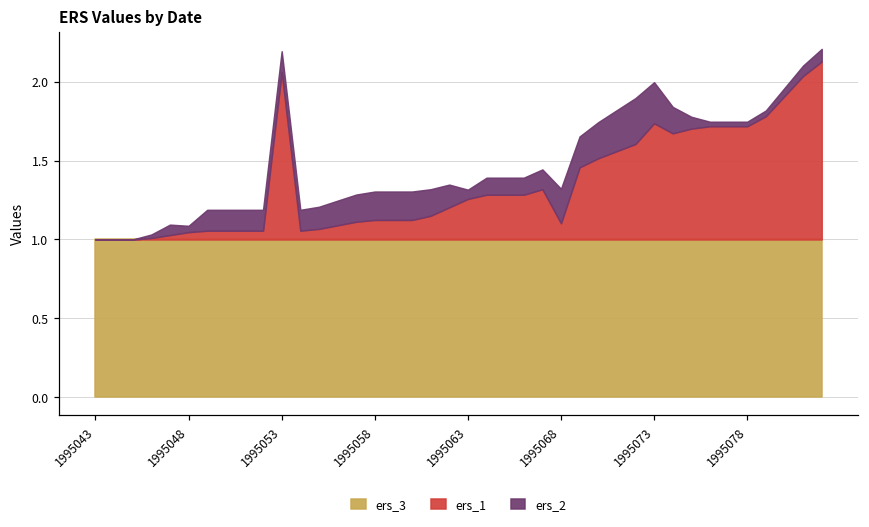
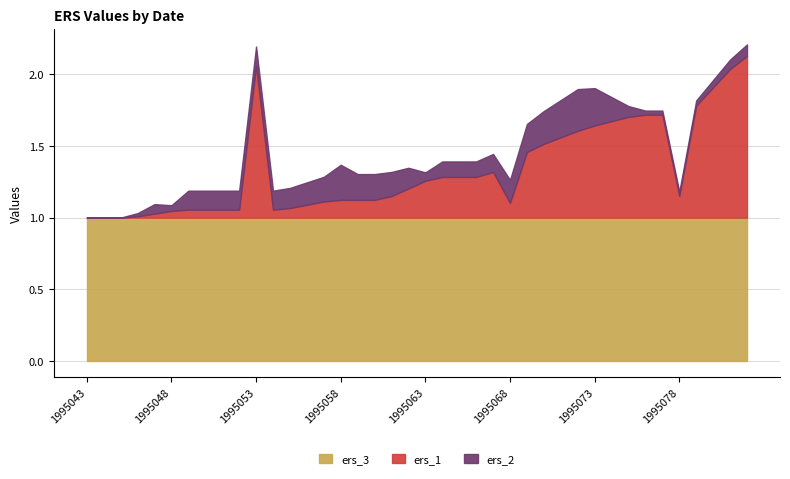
  {
    "ers_3": {
      "1995048": 1.00,
      "1995053": 1.00,
      "1995058": 1.00,
      "1995063": 1.00,
      "1995068": 1.00,
      "1995073": 1.00,
      "1995078": 1.00
    },
    "ers_1": {
      "1995048": 0.05,
      "1995053": 1.06,
      "1995058": 0.12,
      "1995063": 0.26,
      "1995068": 0.10,
-     "1995073": 0.74,
-     "1995078": 0.72
+     "1995073": 0.64,
+     "1995078": 0.15
    },
    "ers_2": {
      "1995048": 0.04,
      "1995053": 0.13,
-     "1995058": 0.18,
+     "1995058": 0.24,
      "1995063": 0.06,
-     "1995068": 0.22,
+     "1995068": 0.16,
      "1995073": 0.26,
      "1995078": 0.03
    }
  }
